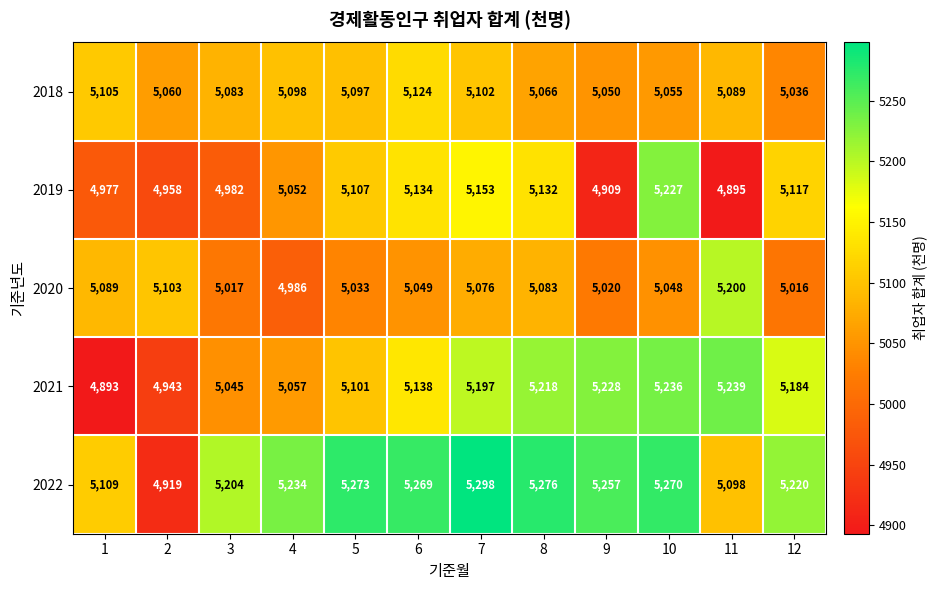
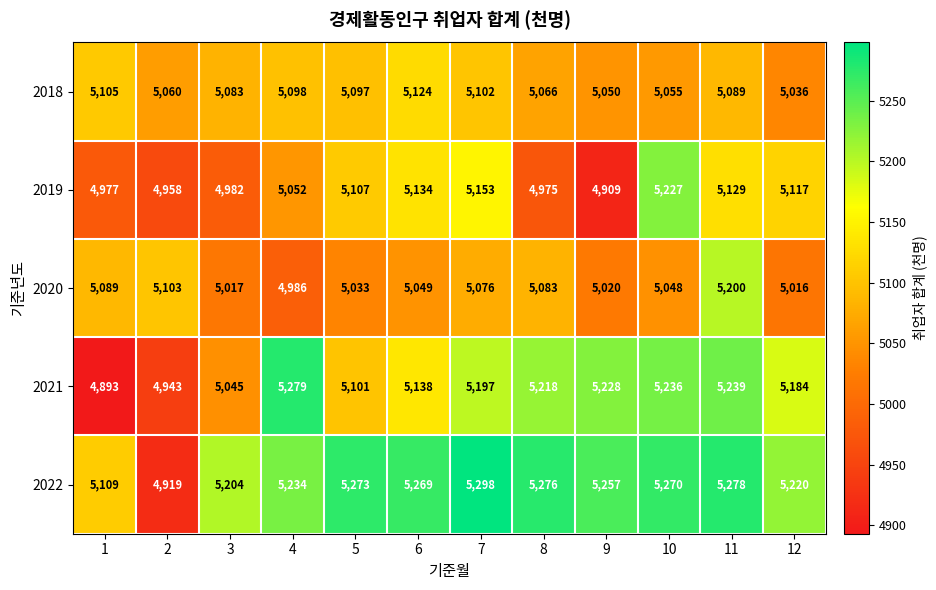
  {
    "2018": {
      "1": "5,105",
      "2": "5,060",
      "3": "5,083",
      "4": "5,098",
      "5": "5,097",
      "6": "5,124",
      "7": "5,102",
      "8": "5,066",
      "9": "5,050",
      "10": "5,055",
      "11": "5,089",
      "12": "5,036"
    },
    "2019": {
      "1": "4,977",
      "2": "4,958",
      "3": "4,982",
      "4": "5,052",
      "5": "5,107",
      "6": "5,134",
      "7": "5,153",
-     "8": "5,132",
+     "8": "4,975",
      "9": "4,909",
      "10": "5,227",
-     "11": "4,895",
+     "11": "5,129",
      "12": "5,117"
    },
    "2020": {
      "1": "5,089",
      "2": "5,103",
      "3": "5,017",
      "4": "4,986",
      "5": "5,033",
      "6": "5,049",
      "7": "5,076",
      "8": "5,083",
      "9": "5,020",
      "10": "5,048",
      "11": "5,200",
      "12": "5,016"
    },
    "2021": {
      "1": "4,893",
      "2": "4,943",
      "3": "5,045",
-     "4": "5,057",
+     "4": "5,279",
      "5": "5,101",
      "6": "5,138",
      "7": "5,197",
      "8": "5,218",
      "9": "5,228",
      "10": "5,236",
      "11": "5,239",
      "12": "5,184"
    },
    "2022": {
      "1": "5,109",
      "2": "4,919",
      "3": "5,204",
      "4": "5,234",
      "5": "5,273",
      "6": "5,269",
      "7": "5,298",
      "8": "5,276",
      "9": "5,257",
      "10": "5,270",
-     "11": "5,098",
+     "11": "5,278",
      "12": "5,220"
    }
  }
